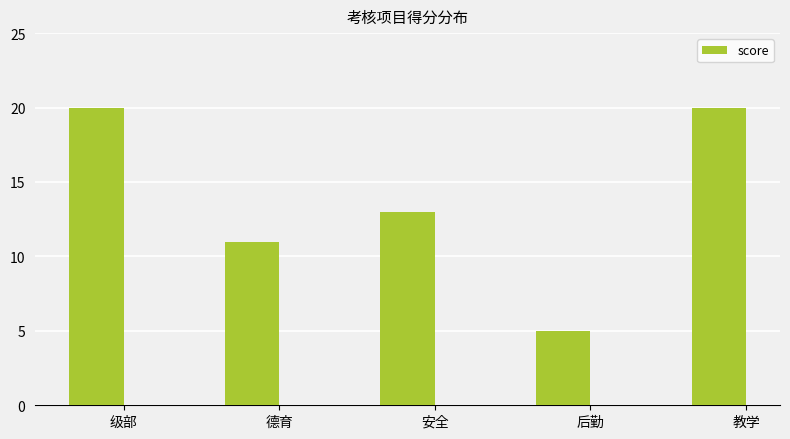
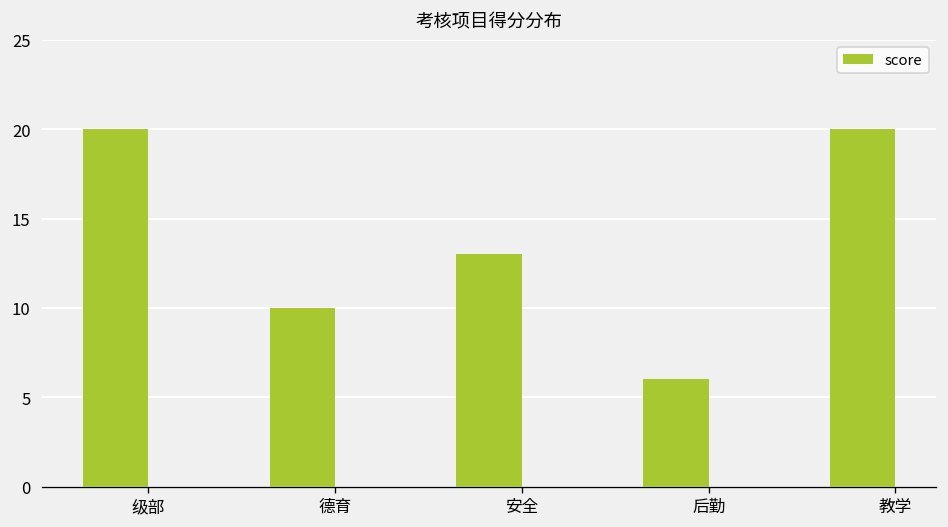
  {
    "级部": 20,
-   "德育": 11,
+   "德育": 10,
    "安全": 13,
-   "后勤": 5,
+   "后勤": 6,
    "教学": 20
  }
